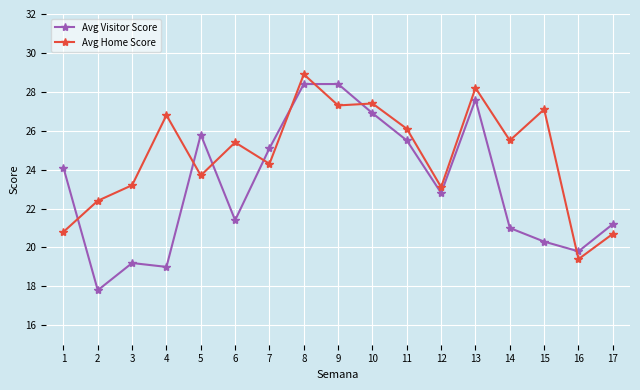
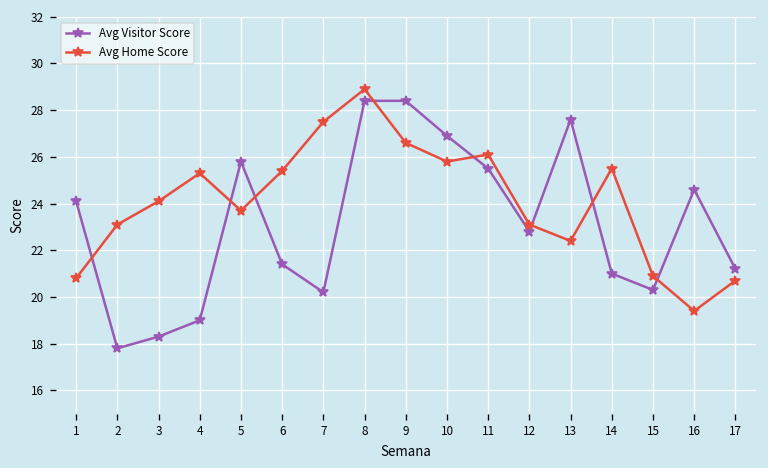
  {
    "Avg Visitor Score": {
      "1": 24.1,
      "2": 17.8,
-     "3": 19.2,
+     "3": 18.3,
      "4": 19.0,
      "5": 25.8,
      "6": 21.4,
-     "7": 25.1,
+     "7": 20.2,
      "8": 28.4,
      "9": 28.4,
      "10": 26.9,
      "11": 25.5,
      "12": 22.8,
      "13": 27.6,
      "14": 21.0,
      "15": 20.3,
-     "16": 19.8,
+     "16": 24.6,
      "17": 21.2
    },
    "Avg Home Score": {
      "1": 20.8,
-     "2": 22.4,
-     "3": 23.2,
-     "4": 26.8,
+     "2": 23.1,
+     "3": 24.1,
+     "4": 25.3,
      "5": 23.7,
      "6": 25.4,
-     "7": 24.3,
+     "7": 27.5,
      "8": 28.9,
-     "9": 27.3,
-     "10": 27.4,
+     "9": 26.6,
+     "10": 25.8,
      "11": 26.1,
      "12": 23.1,
-     "13": 28.2,
+     "13": 22.4,
      "14": 25.5,
-     "15": 27.1,
+     "15": 20.9,
      "16": 19.4,
      "17": 20.7
    }
  }
